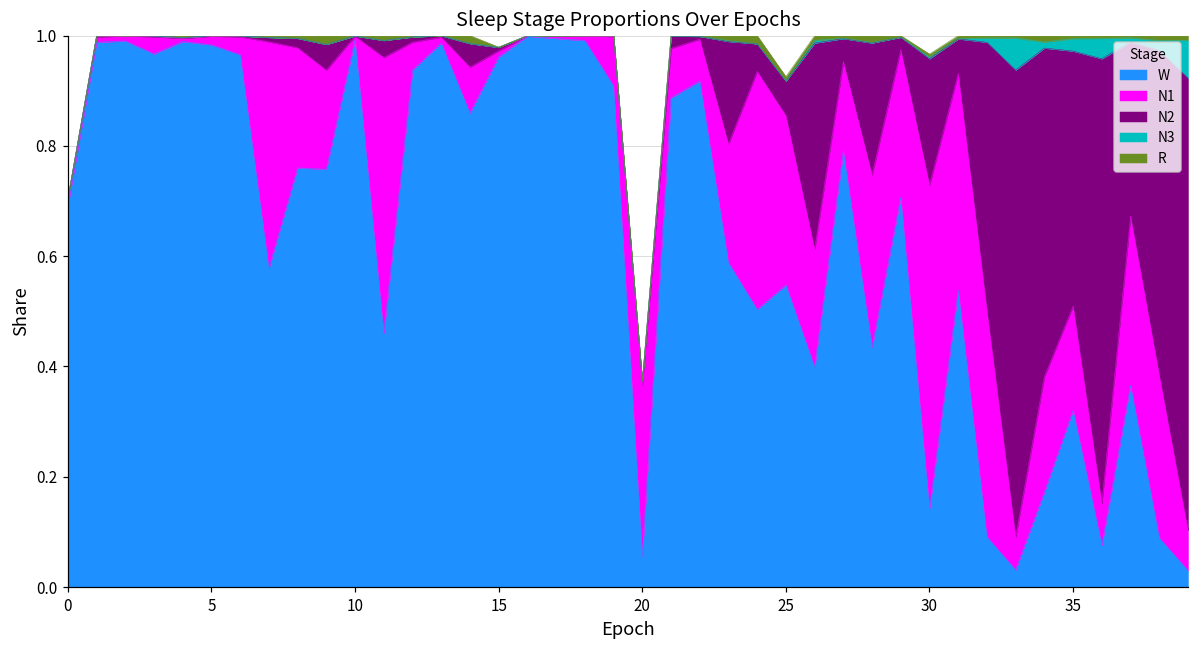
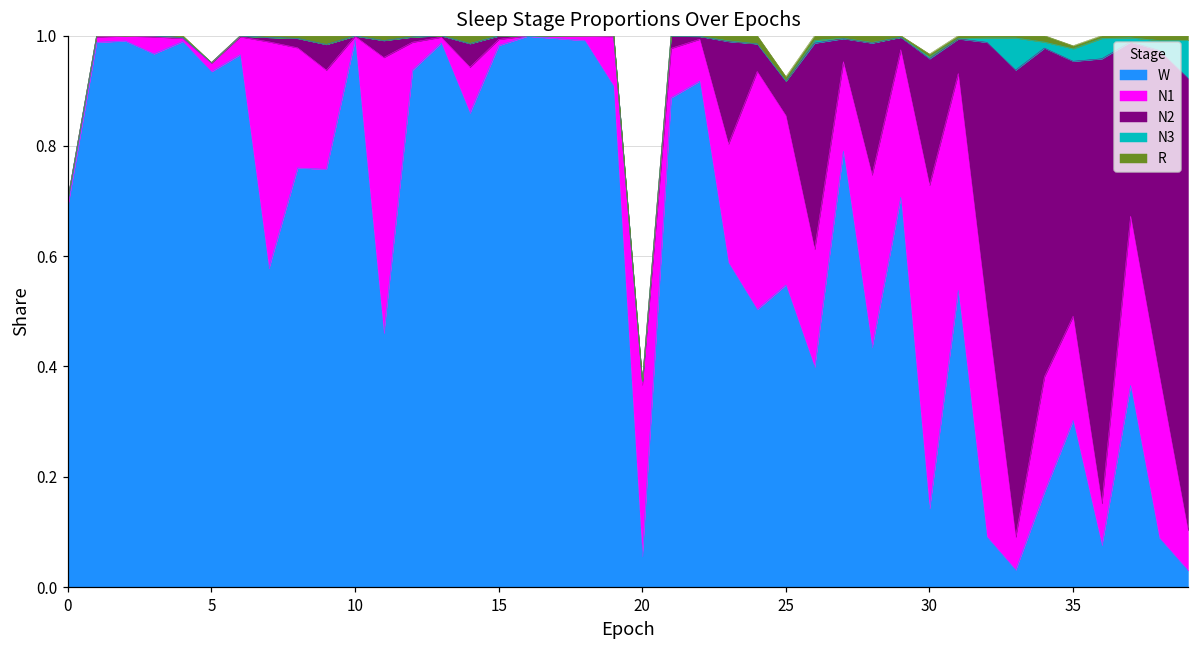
  {
    "W": {
      "0": 0.69,
-     "5": 0.98,
+     "5": 0.93,
      "10": 0.99,
-     "15": 0.96,
+     "15": 0.98,
      "20": 0.06,
      "25": 0.55,
      "30": 0.14,
-     "35": 0.32
+     "35": 0.30
    },
    "N1": {
      "20": 0.37,
      "25": 0.85,
      "30": 0.73
    },
    "R": {
      "25": 0.01,
      "30": 0.01,
      "35": 0.01
    }
  }
